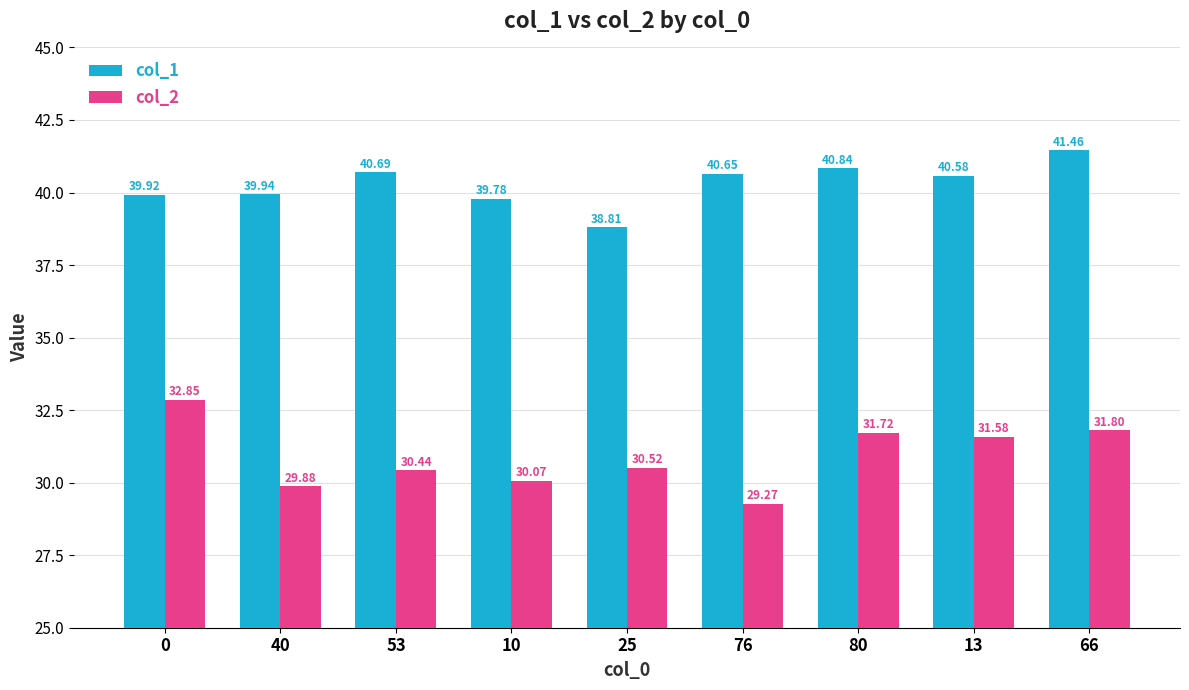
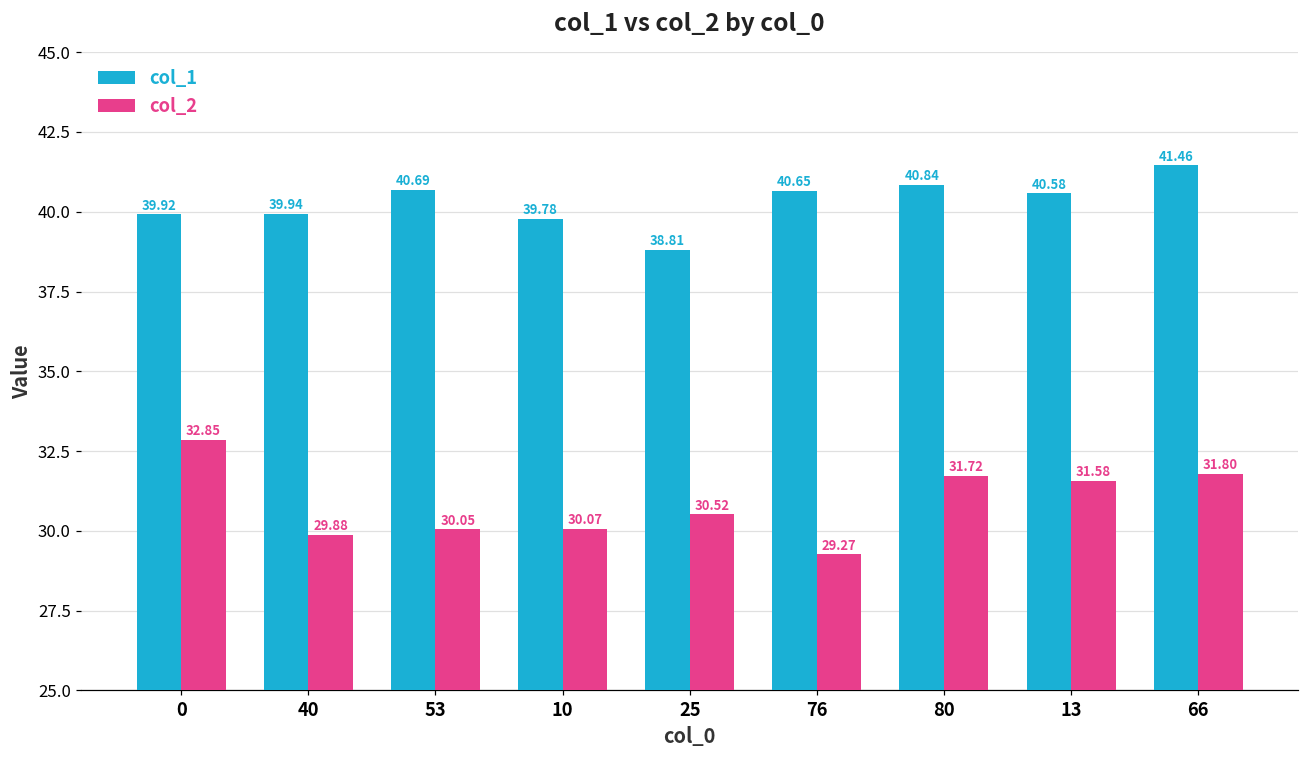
  {
    "col_1": {
      "0": 39.92,
      "40": 39.94,
      "53": 40.69,
      "10": 39.78,
      "25": 38.81,
      "76": 40.65,
      "80": 40.84,
      "13": 40.58,
      "66": 41.46
    },
    "col_2": {
      "0": 32.85,
      "40": 29.88,
-     "53": 30.44,
+     "53": 30.05,
      "10": 30.07,
      "25": 30.52,
      "76": 29.27,
      "80": 31.72,
      "13": 31.58,
      "66": 31.80
    }
  }
